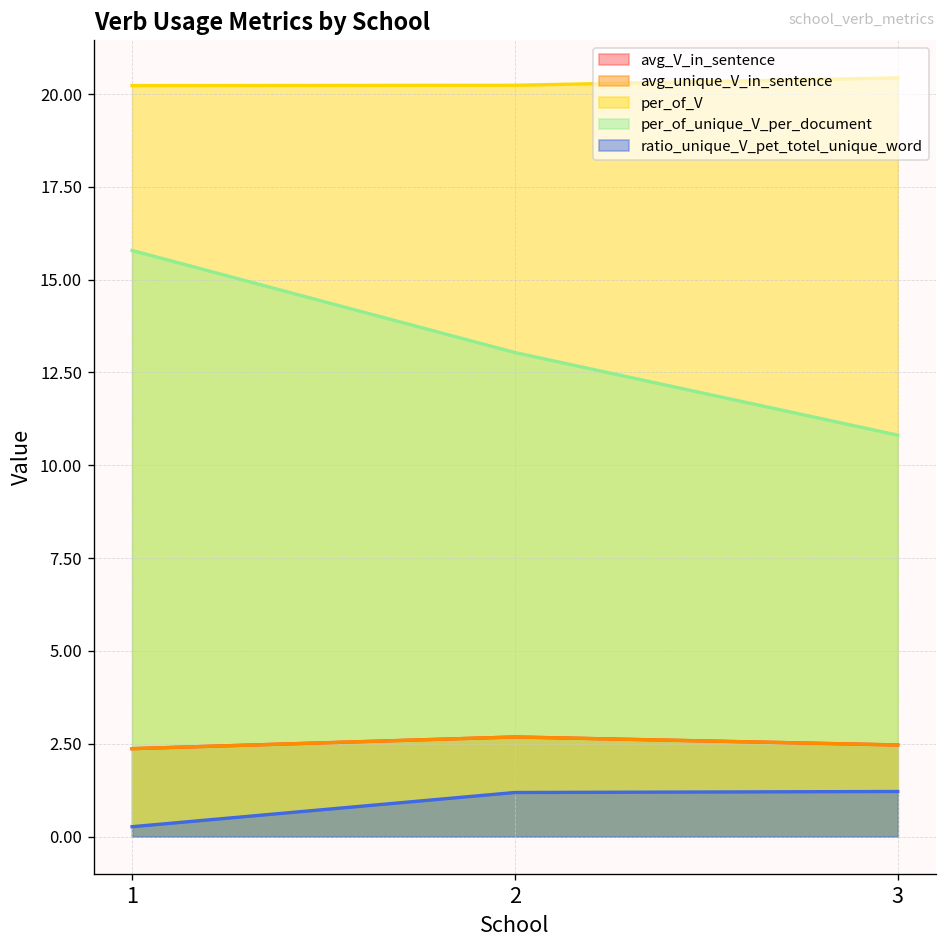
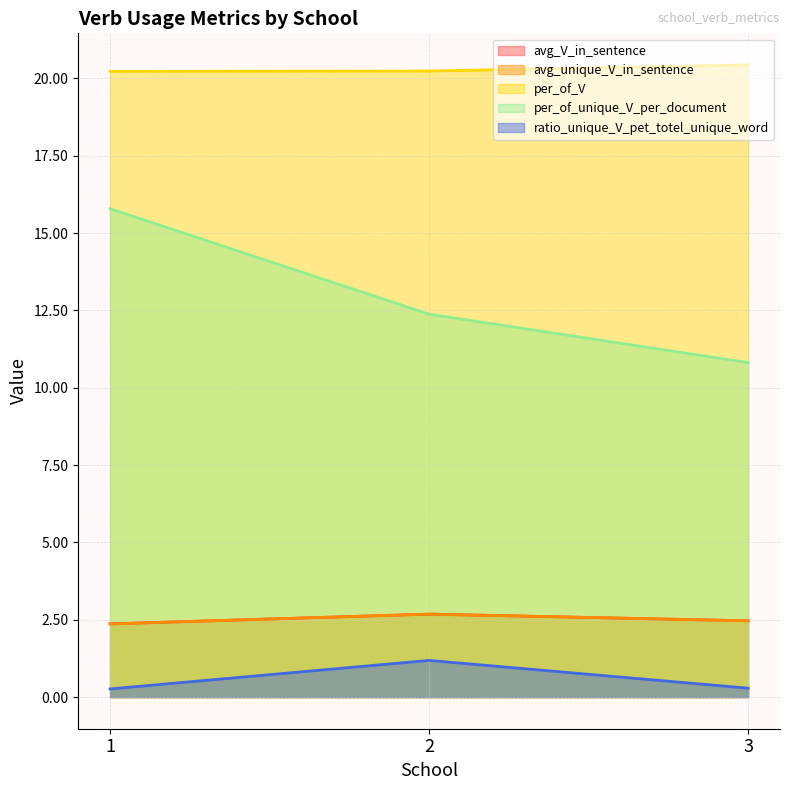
  {
    "per_of_unique_V_per_document": {
      "1": 15.8,
-     "2": 13.0,
+     "2": 12.4,
      "3": 10.8
    },
    "ratio_unique_V_pet_totel_unique_word": {
      "1": 0.3,
      "2": 1.2,
-     "3": 1.2
+     "3": 0.3
    }
  }
